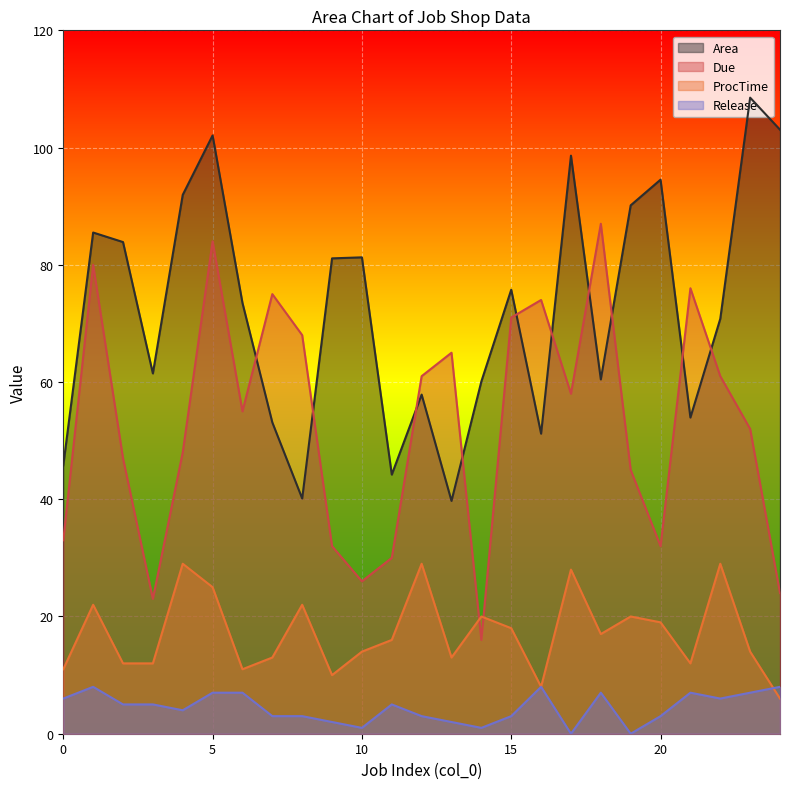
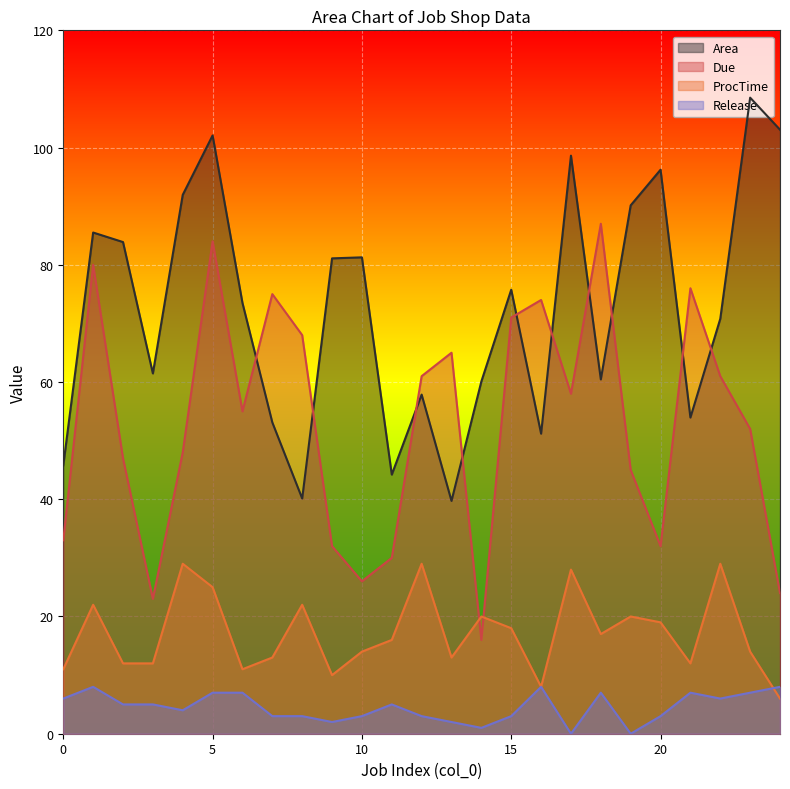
  {
    "Area": {
      "0": 46,
      "5": 102,
      "10": 81,
      "15": 76,
-     "20": 95
+     "20": 96
    },
    "Release": {
      "0": 6,
      "5": 7,
-     "10": 1,
+     "10": 3,
      "15": 3,
      "20": 3
    }
  }
